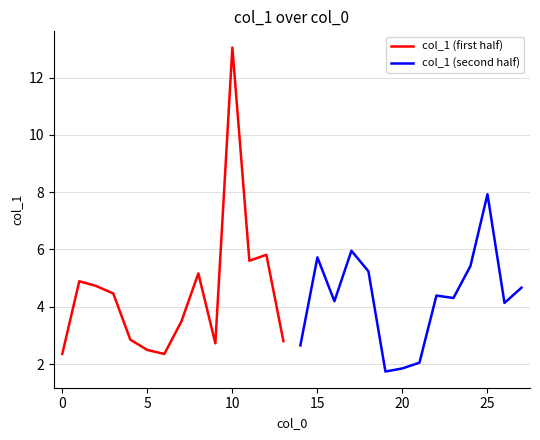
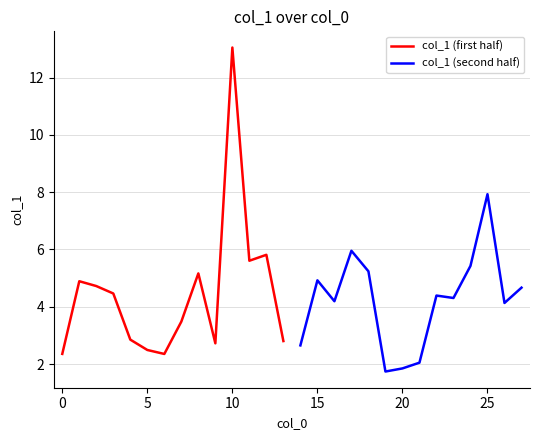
  {
    "col_1 (first half)": {
      "0": 2.4,
      "5": 2.5,
      "10": 13.0
    },
    "col_1 (second half)": {
-     "15": 5.7,
+     "15": 4.9,
      "20": 1.8,
      "25": 7.9
    }
  }
